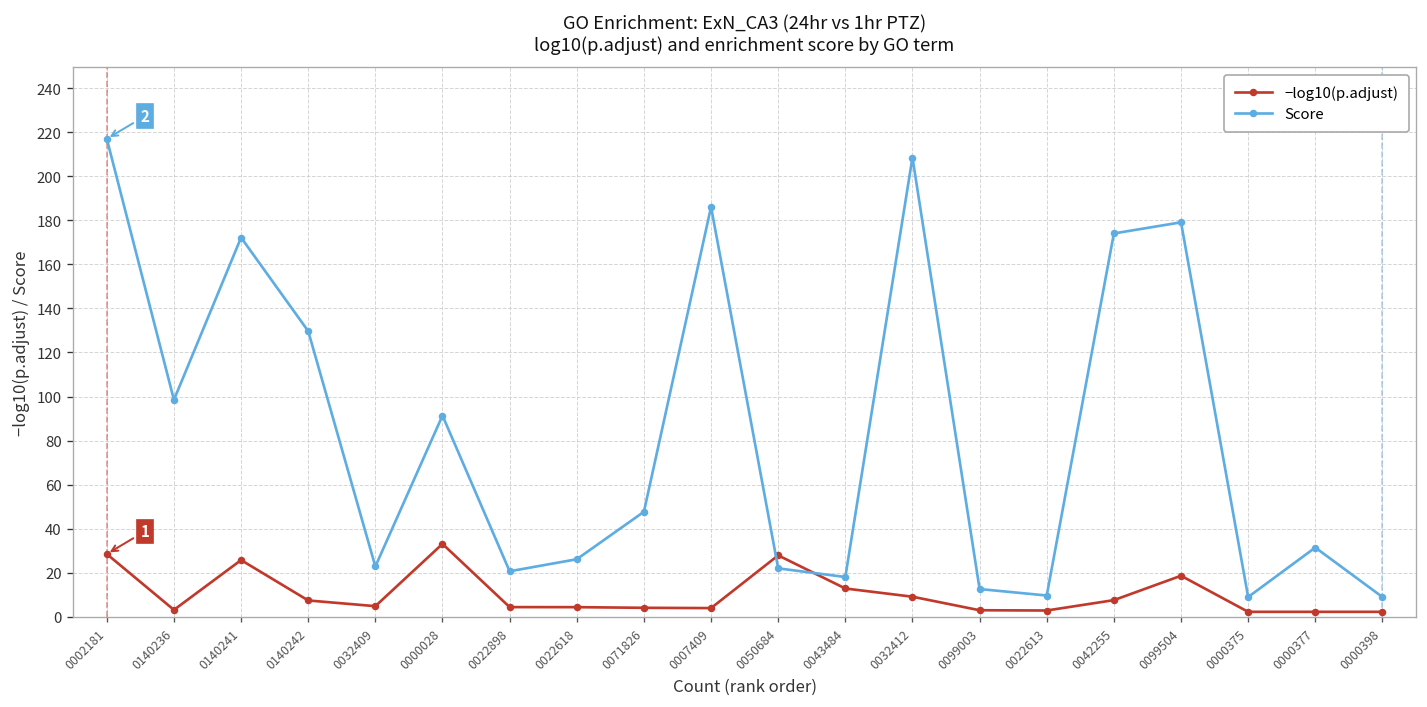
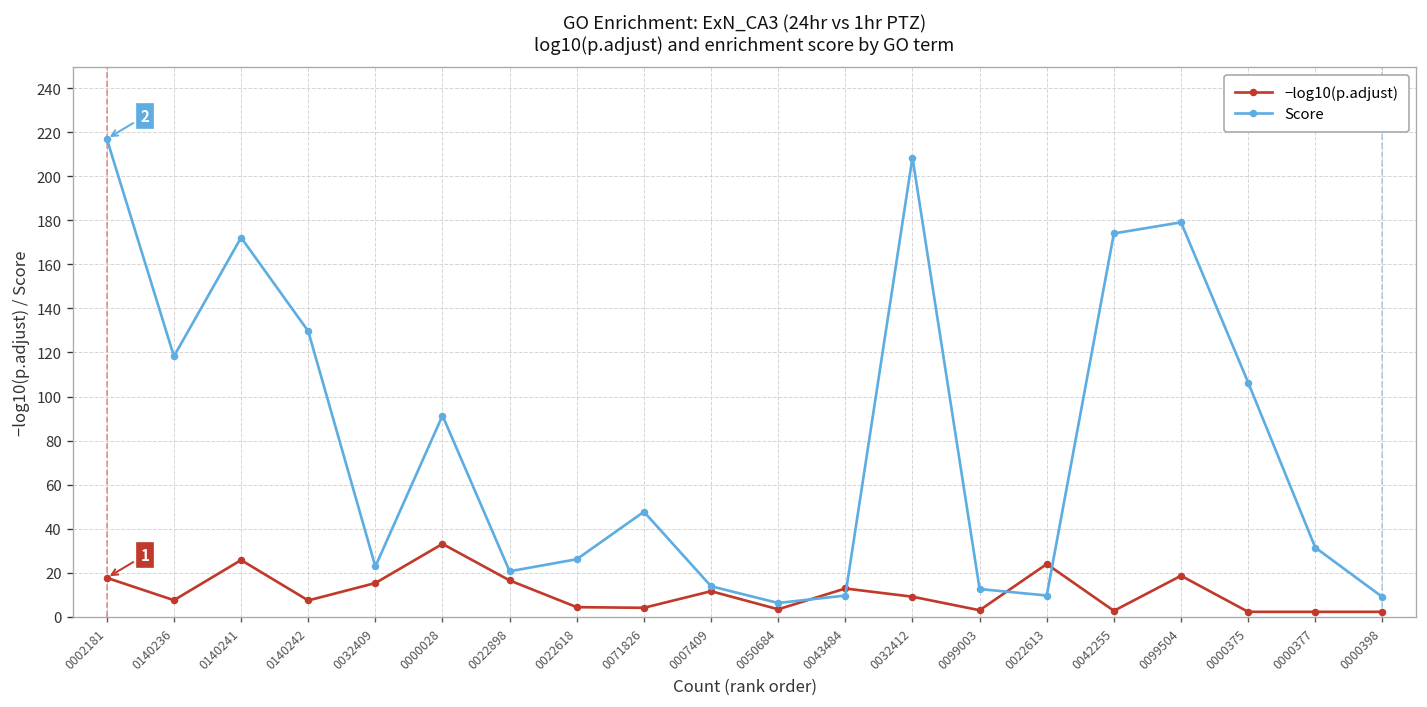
  {
    "−log10(p.adjust)": {
-     "0002181": 29,
-     "0140236": 3,
+     "0002181": 18,
+     "0140236": 8,
      "0140241": 26,
      "0140242": 7,
-     "0032409": 5,
+     "0032409": 15,
      "0000028": 33,
-     "0022898": 4,
+     "0022898": 17,
      "0022618": 4,
      "0071826": 4,
-     "0007409": 4,
-     "0050684": 28,
+     "0007409": 12,
+     "0050684": 3,
      "0043484": 13,
      "0032412": 9,
      "0099003": 3,
-     "0022613": 3,
-     "0042255": 8,
+     "0022613": 24,
+     "0042255": 3,
      "0099504": 19,
      "0000375": 2,
      "0000377": 2,
      "0000398": 2
    },
    "Score": {
      "0002181": 217,
-     "0140236": 99,
+     "0140236": 118,
      "0140241": 172,
      "0140242": 130,
      "0032409": 23,
      "0000028": 91,
      "0022898": 21,
      "0022618": 26,
      "0071826": 48,
-     "0007409": 186,
-     "0050684": 22,
-     "0043484": 18,
+     "0007409": 14,
+     "0050684": 6,
+     "0043484": 10,
      "0032412": 208,
      "0099003": 13,
      "0022613": 10,
      "0042255": 174,
      "0099504": 179,
-     "0000375": 9,
+     "0000375": 106,
      "0000377": 31,
      "0000398": 9
    }
  }
